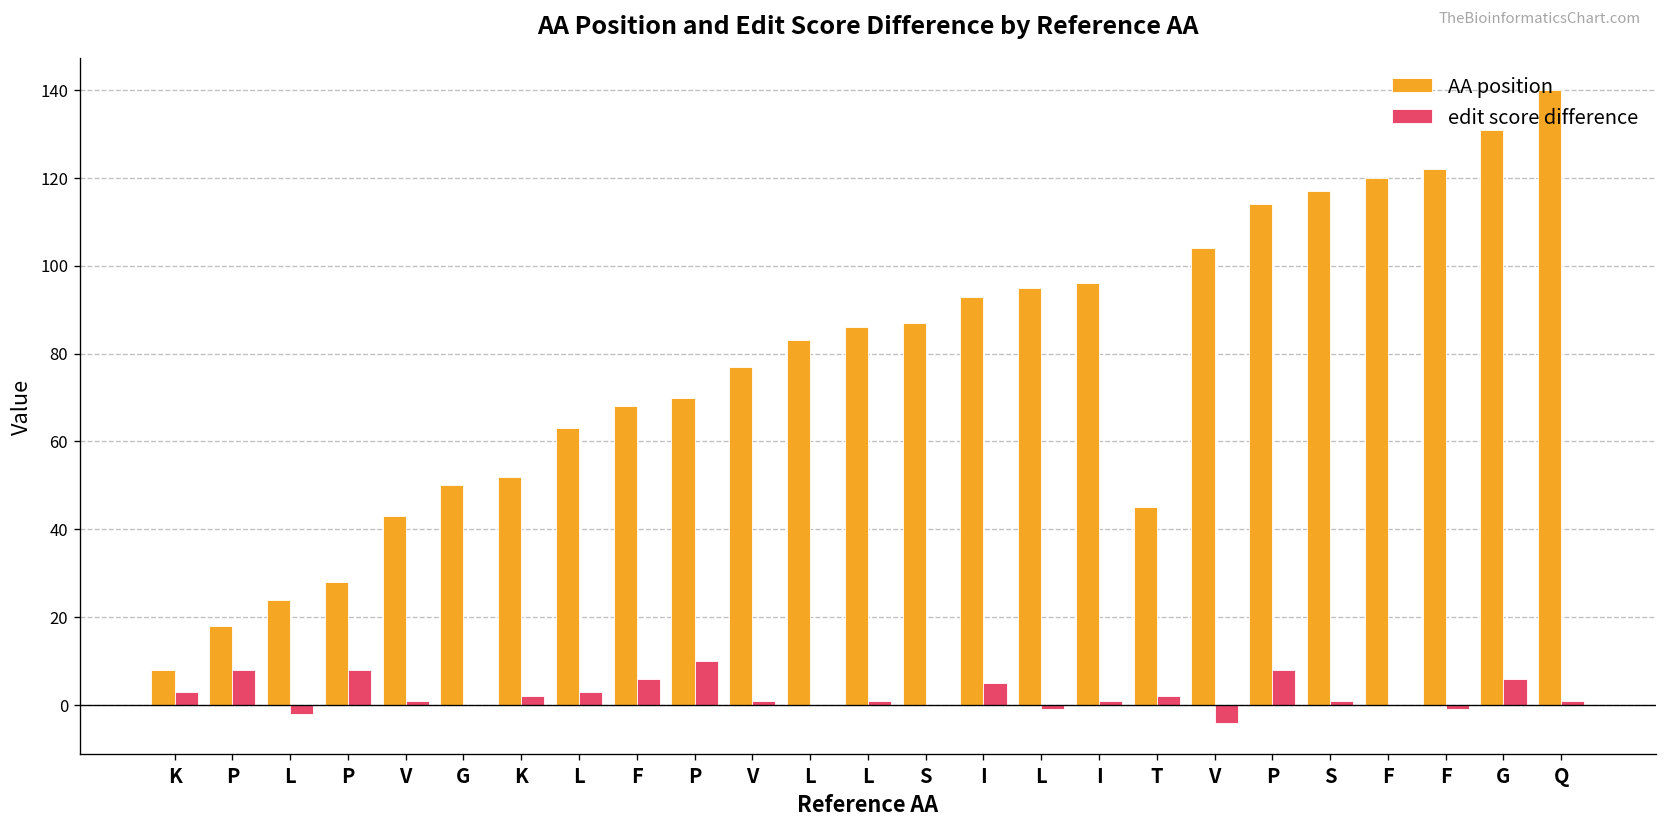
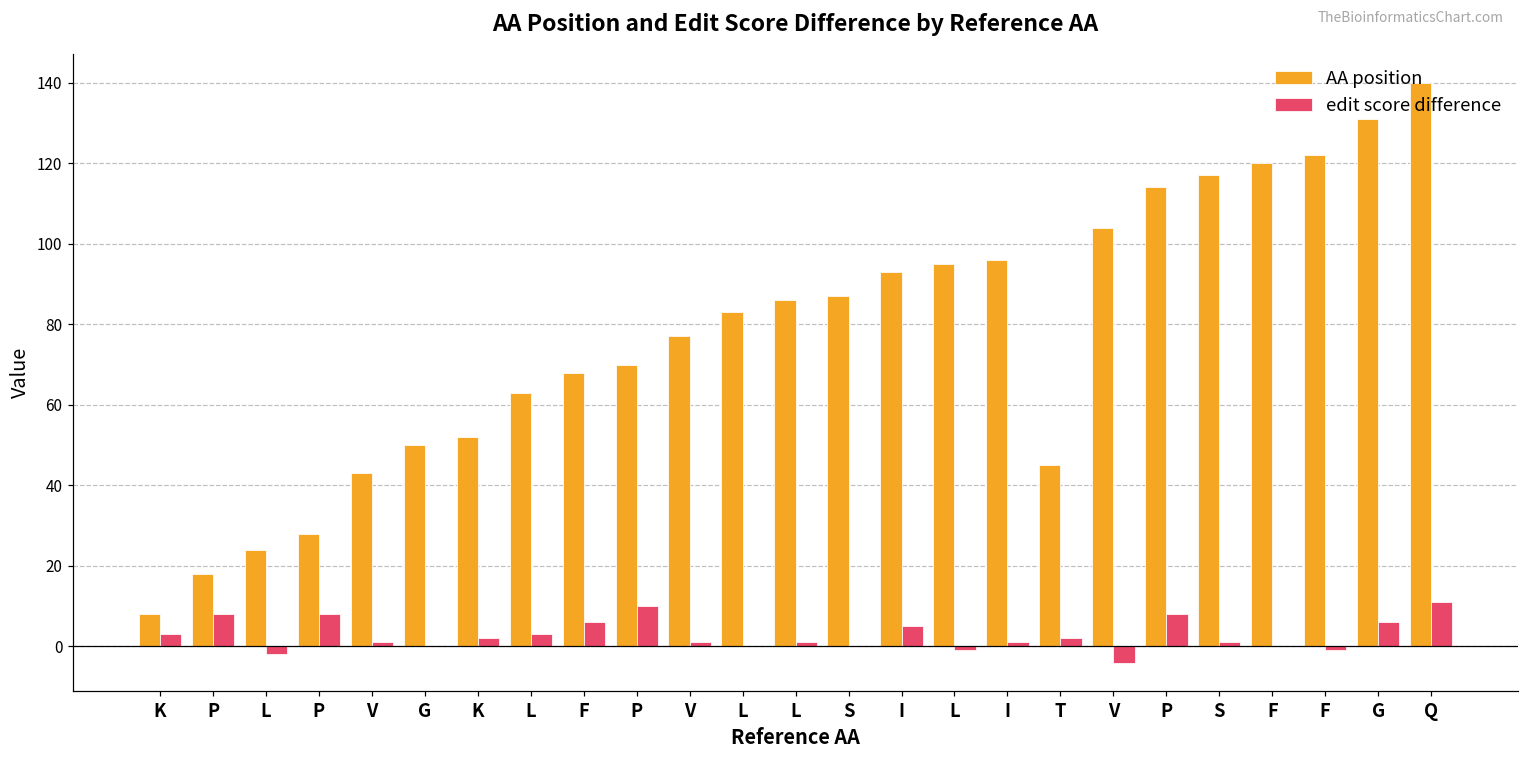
  {
    "AA position": {
      "T": 45,
      "Q": 140
    },
    "edit score difference": {
      "T": 2,
-     "Q": 1
+     "Q": 11
    }
  }
